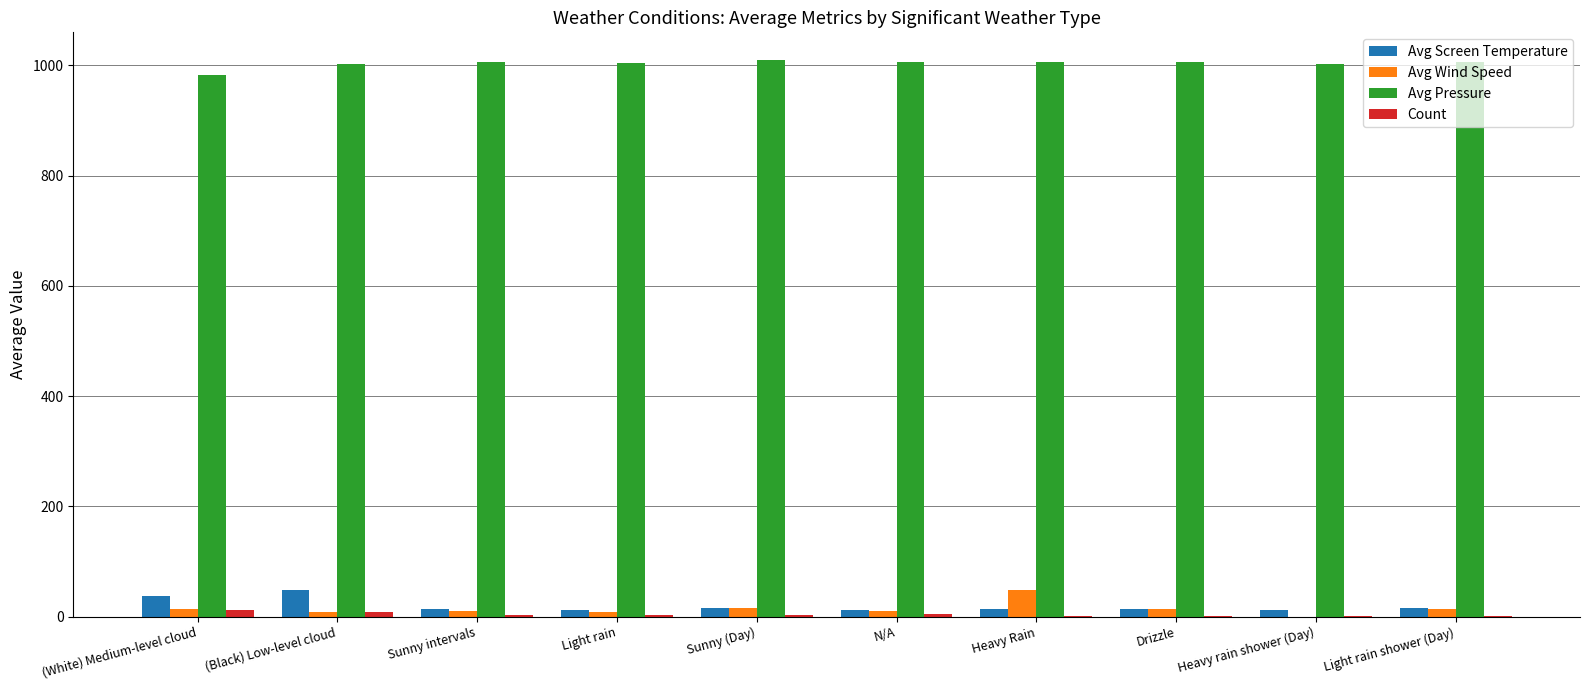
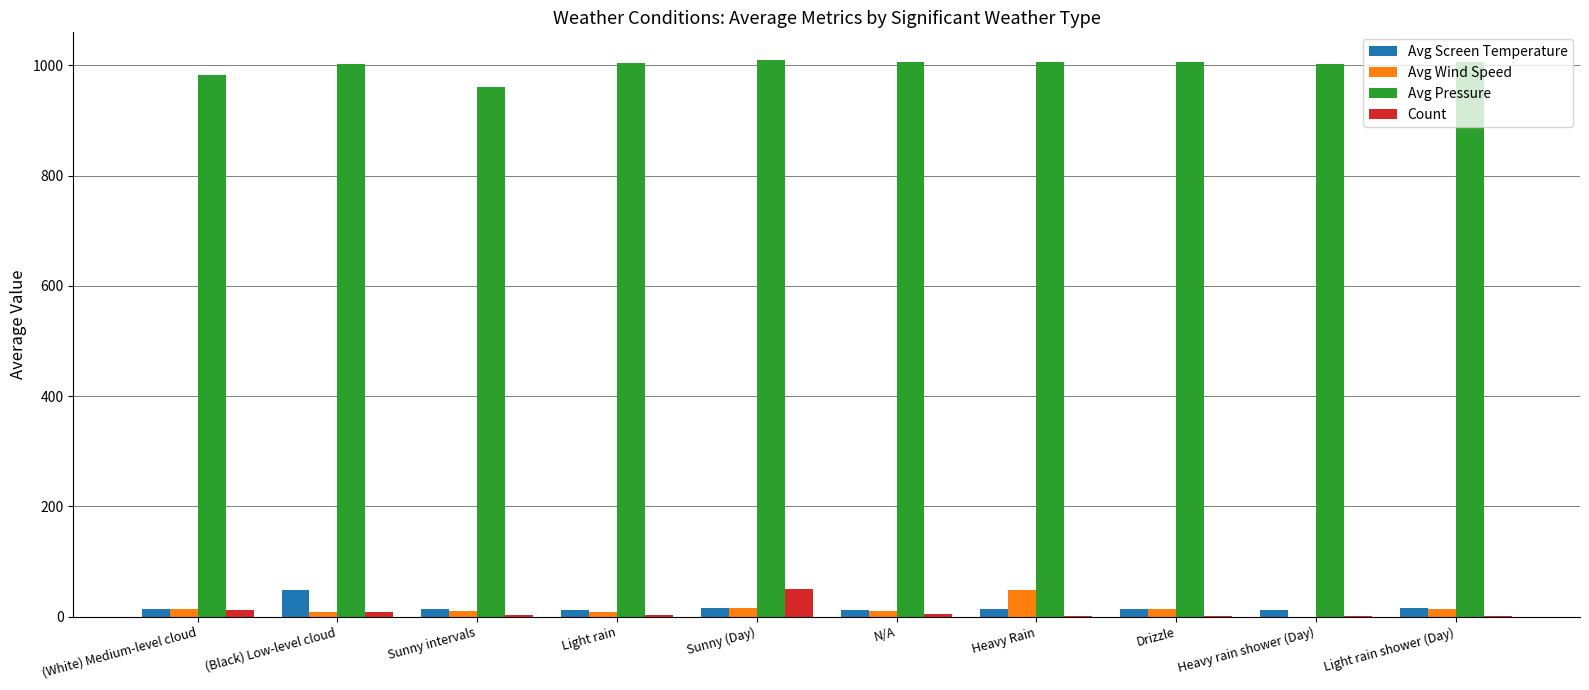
  {
    "Avg Screen Temperature": {
-     "(White) Medium-level cloud": 40,
+     "(White) Medium-level cloud": 10,
      "(Black) Low-level cloud": 50,
      "Sunny intervals": 10,
      "Light rain": 10,
      "Sunny (Day)": 20,
      "N/A": 10,
      "Heavy Rain": 10,
      "Drizzle": 10,
      "Heavy rain shower (Day)": 10,
      "Light rain shower (Day)": 10
    },
    "Avg Wind Speed": {
      "(White) Medium-level cloud": 10,
      "(Black) Low-level cloud": 10,
      "Sunny intervals": 10,
      "Light rain": 10,
      "Sunny (Day)": 20,
      "N/A": 10,
      "Heavy Rain": 50,
      "Drizzle": 10,
      "Heavy rain shower (Day)": 0,
      "Light rain shower (Day)": 10
    },
    "Avg Pressure": {
      "(White) Medium-level cloud": 980,
      "(Black) Low-level cloud": 1000,
-     "Sunny intervals": 1010,
+     "Sunny intervals": 960,
      "Light rain": 1000,
      "Sunny (Day)": 1010,
      "N/A": 1010,
      "Heavy Rain": 1010,
      "Drizzle": 1010,
      "Heavy rain shower (Day)": 1000
    },
    "Count": {
      "(White) Medium-level cloud": 10,
      "(Black) Low-level cloud": 10,
-     "Sunny (Day)": 0
+     "Sunny (Day)": 50
    }
  }
